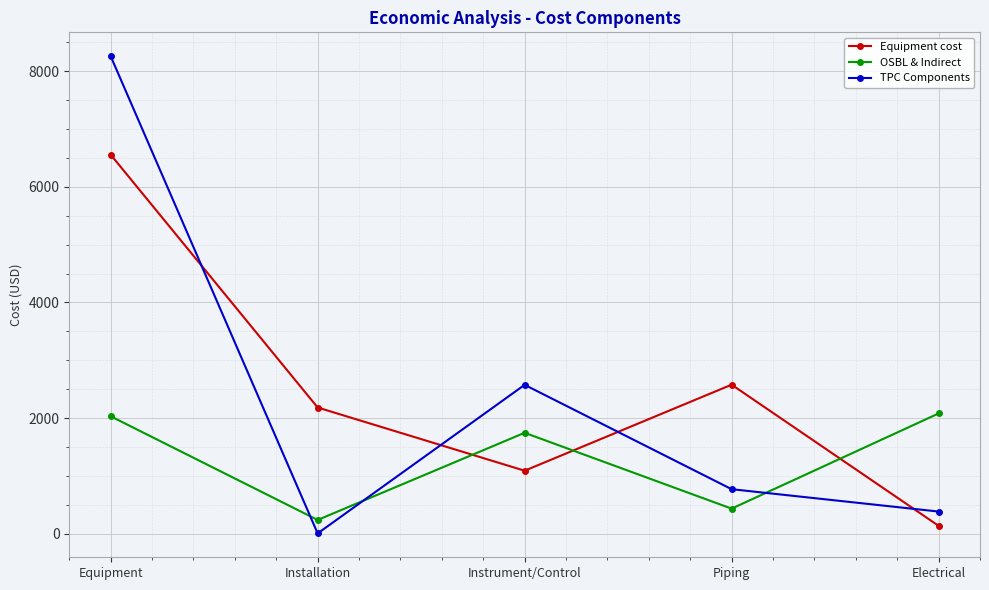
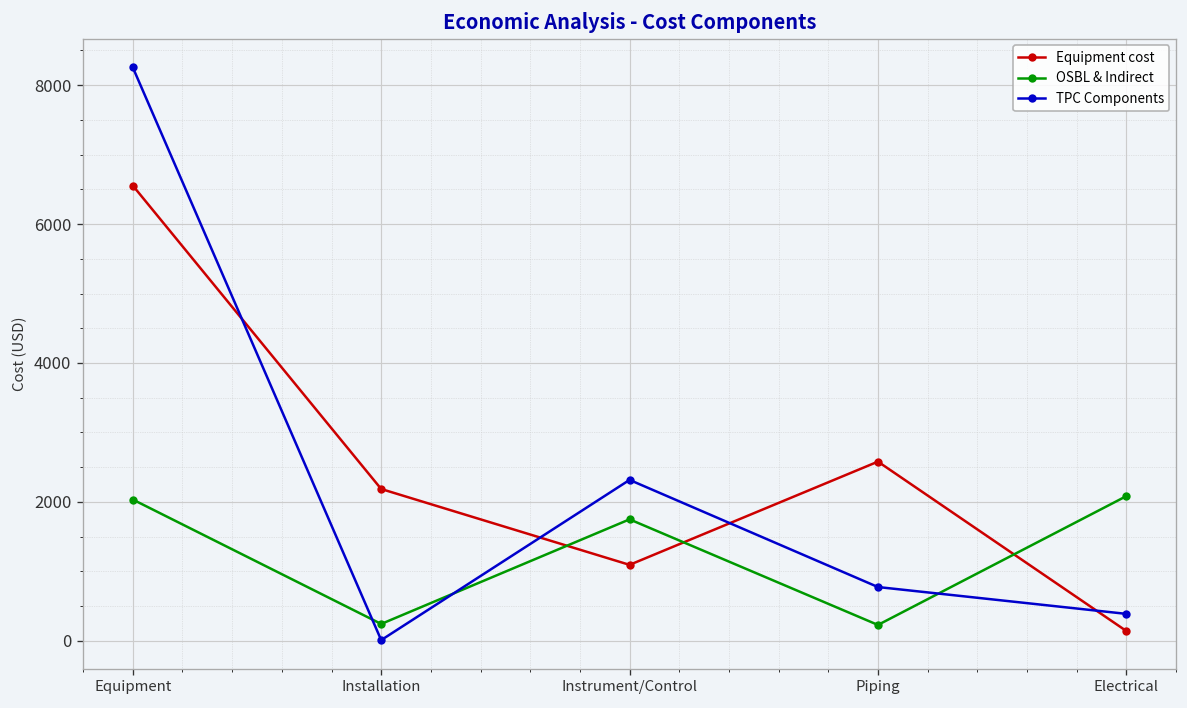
  {
    "Equipment cost": {
      "Equipment": 6600,
      "Installation": 2200,
      "Instrument/Control": 1100,
      "Piping": 2600,
      "Electrical": 100
    },
    "OSBL & Indirect": {
      "Equipment": 2000,
      "Installation": 200,
      "Instrument/Control": 1700,
-     "Piping": 400,
+     "Piping": 200,
      "Electrical": 2100
    },
    "TPC Components": {
      "Equipment": 8300,
      "Installation": 0,
-     "Instrument/Control": 2600,
+     "Instrument/Control": 2300,
      "Piping": 800,
      "Electrical": 400
    }
  }
